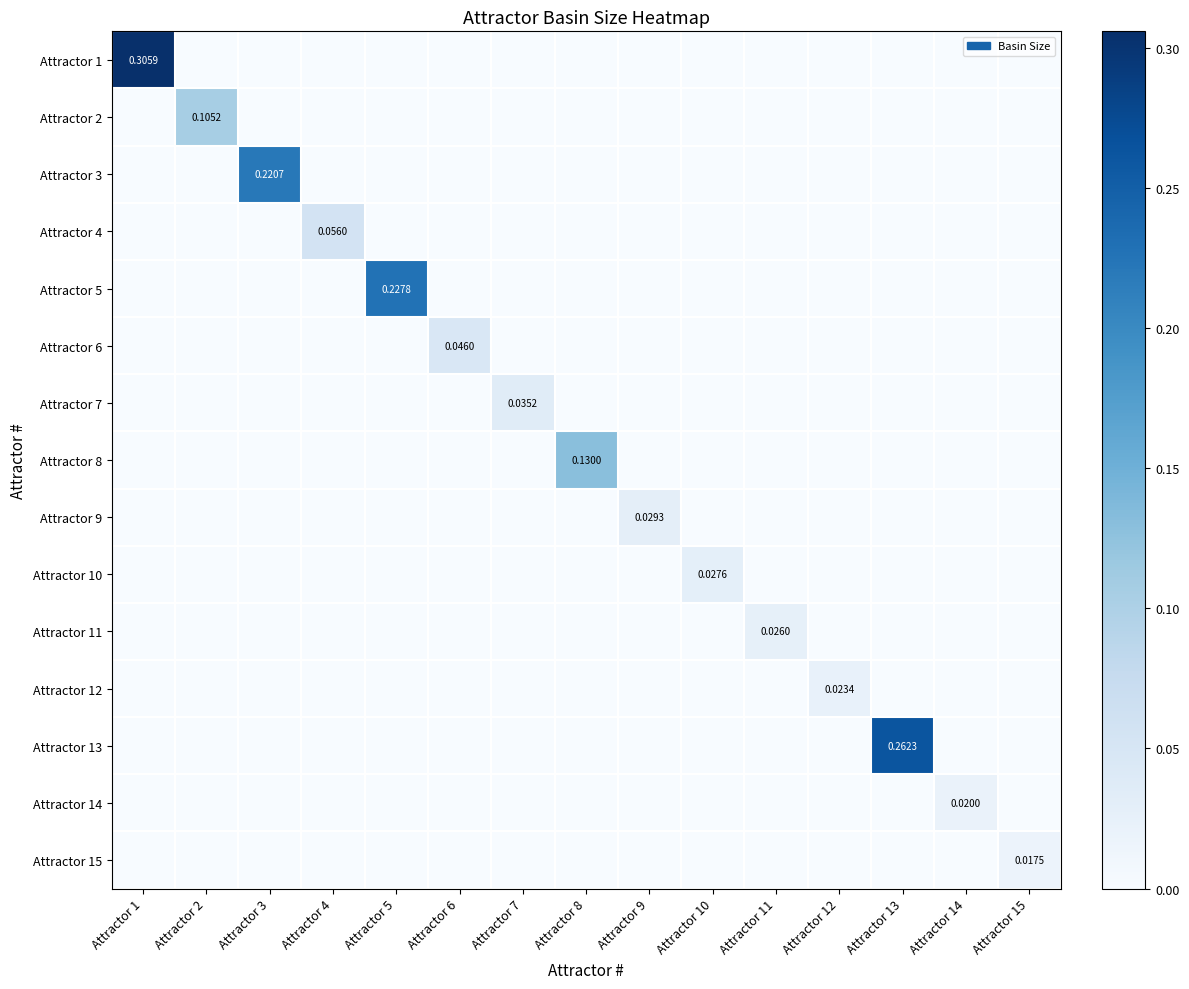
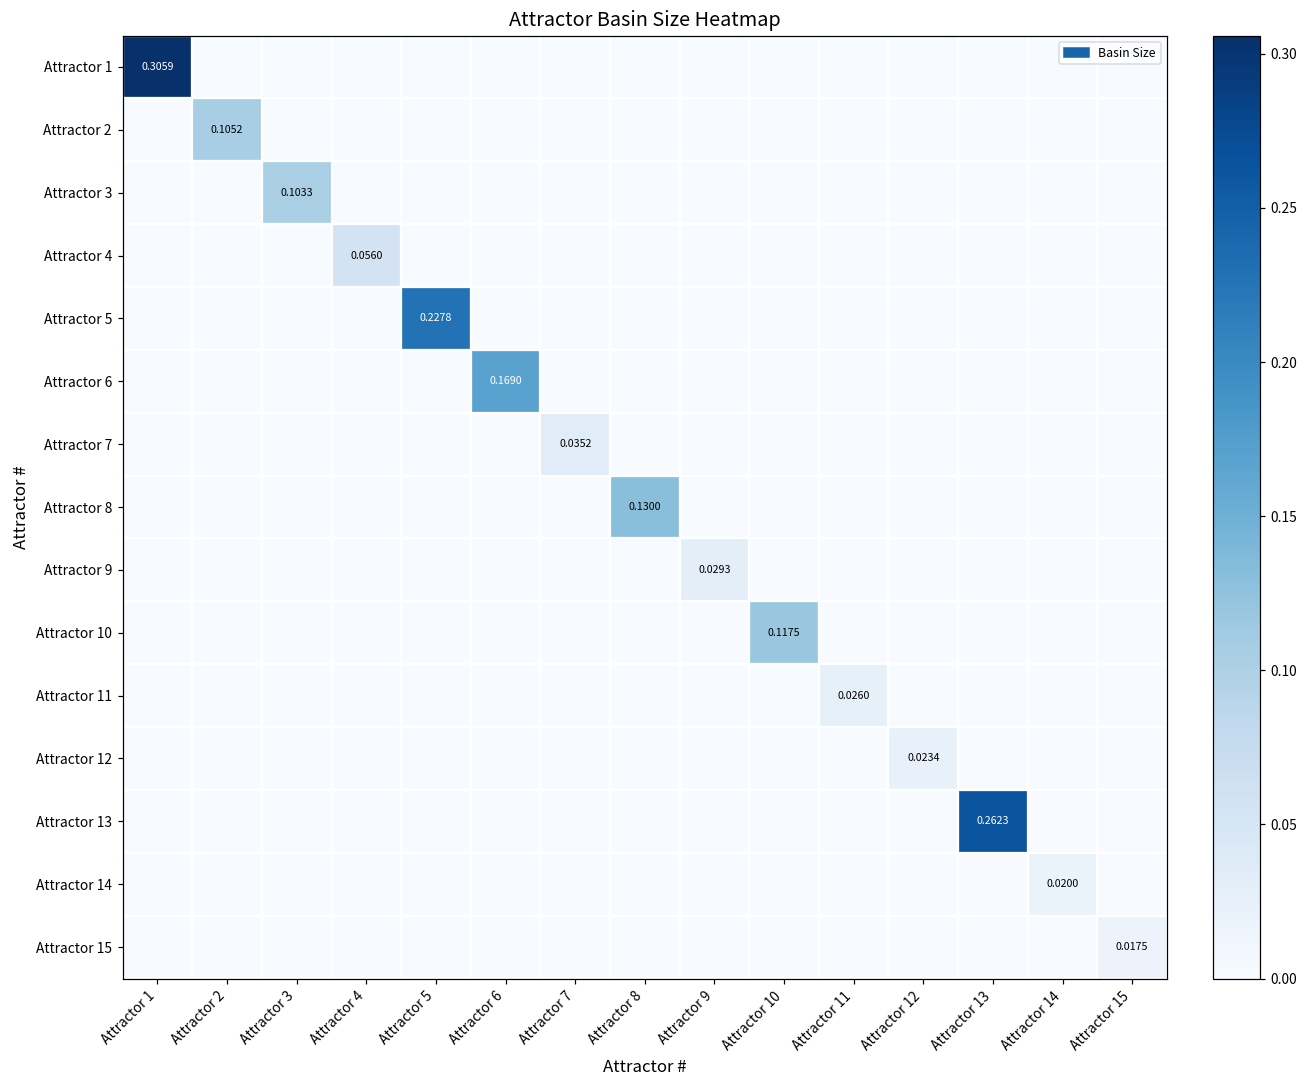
  {
    "Attractor 1": {
      "Attractor 1": 0.3059
    },
    "Attractor 2": {
      "Attractor 2": 0.1052
    },
    "Attractor 3": {
-     "Attractor 3": 0.2207
+     "Attractor 3": 0.1033
    },
    "Attractor 4": {
      "Attractor 4": 0.0560
    },
    "Attractor 5": {
      "Attractor 5": 0.2278
    },
    "Attractor 6": {
-     "Attractor 6": 0.0460
+     "Attractor 6": 0.1690
    },
    "Attractor 7": {
      "Attractor 7": 0.0352
    },
    "Attractor 8": {
      "Attractor 8": 0.1300
    },
    "Attractor 9": {
      "Attractor 9": 0.0293
    },
    "Attractor 10": {
-     "Attractor 10": 0.0276
+     "Attractor 10": 0.1175
    },
    "Attractor 11": {
      "Attractor 11": 0.0260
    },
    "Attractor 12": {
      "Attractor 12": 0.0234
    },
    "Attractor 13": {
      "Attractor 13": 0.2623
    },
    "Attractor 14": {
      "Attractor 14": 0.0200
    },
    "Attractor 15": {
      "Attractor 15": 0.0175
    }
  }
